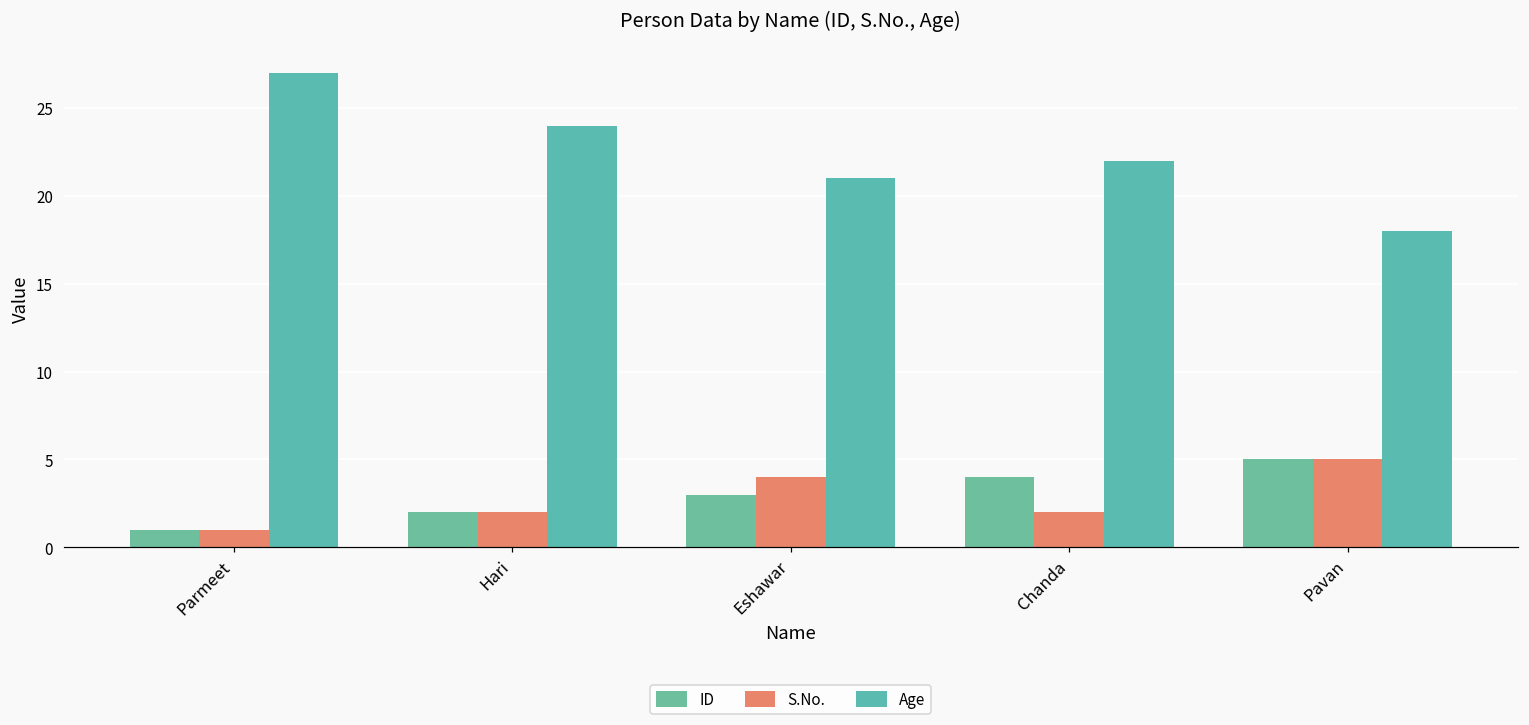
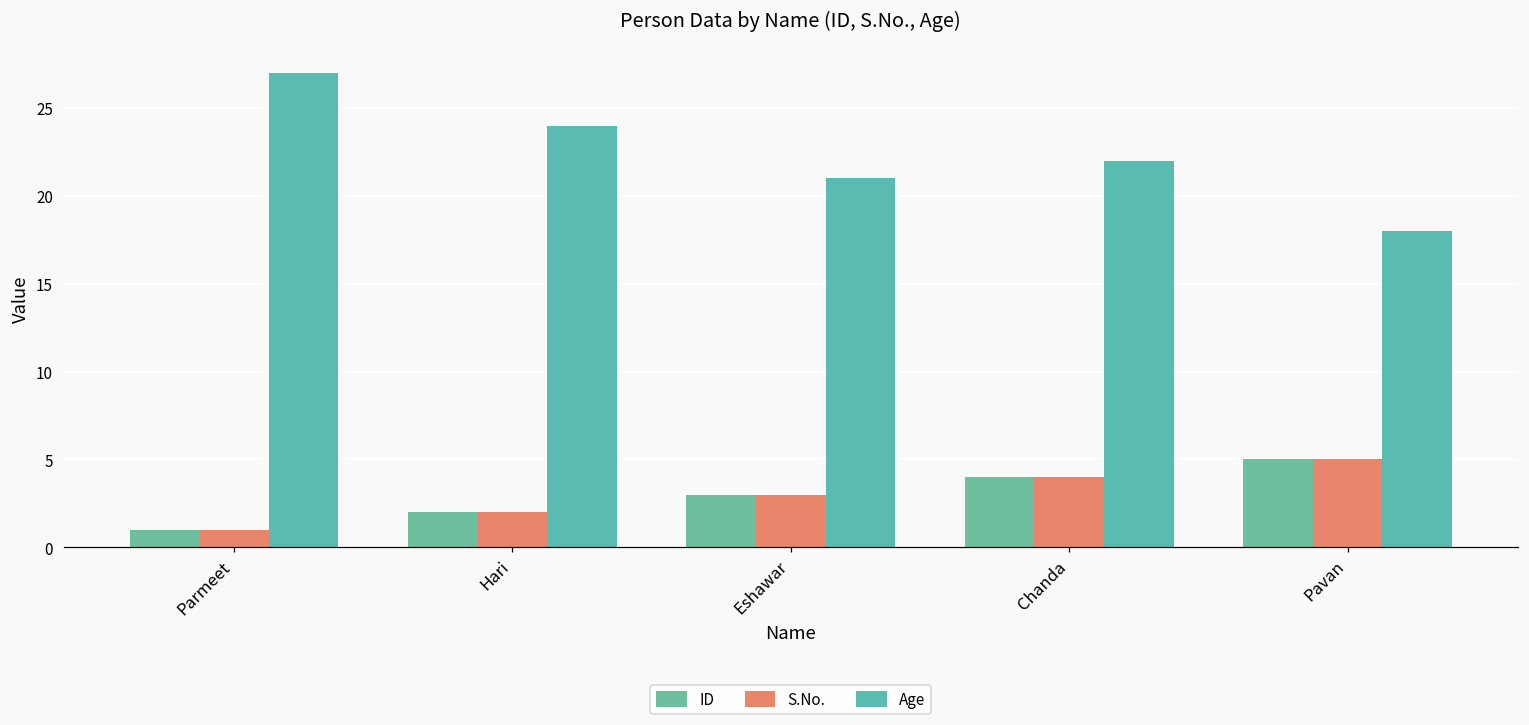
  {
    "S.No.": {
      "Parmeet": 1,
      "Hari": 2,
-     "Eshawar": 4,
-     "Chanda": 2,
+     "Eshawar": 3,
+     "Chanda": 4,
      "Pavan": 5
    }
  }
